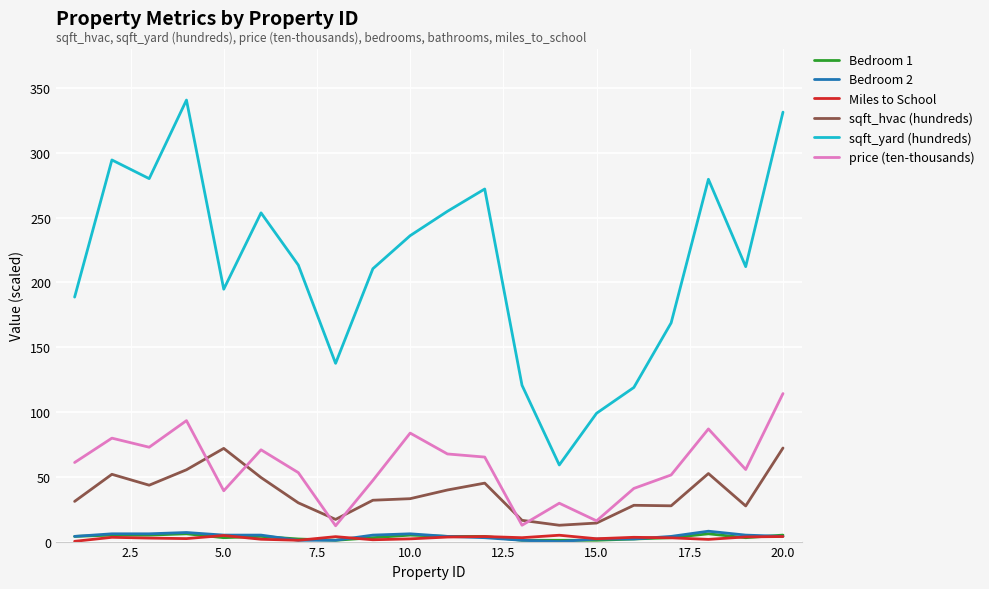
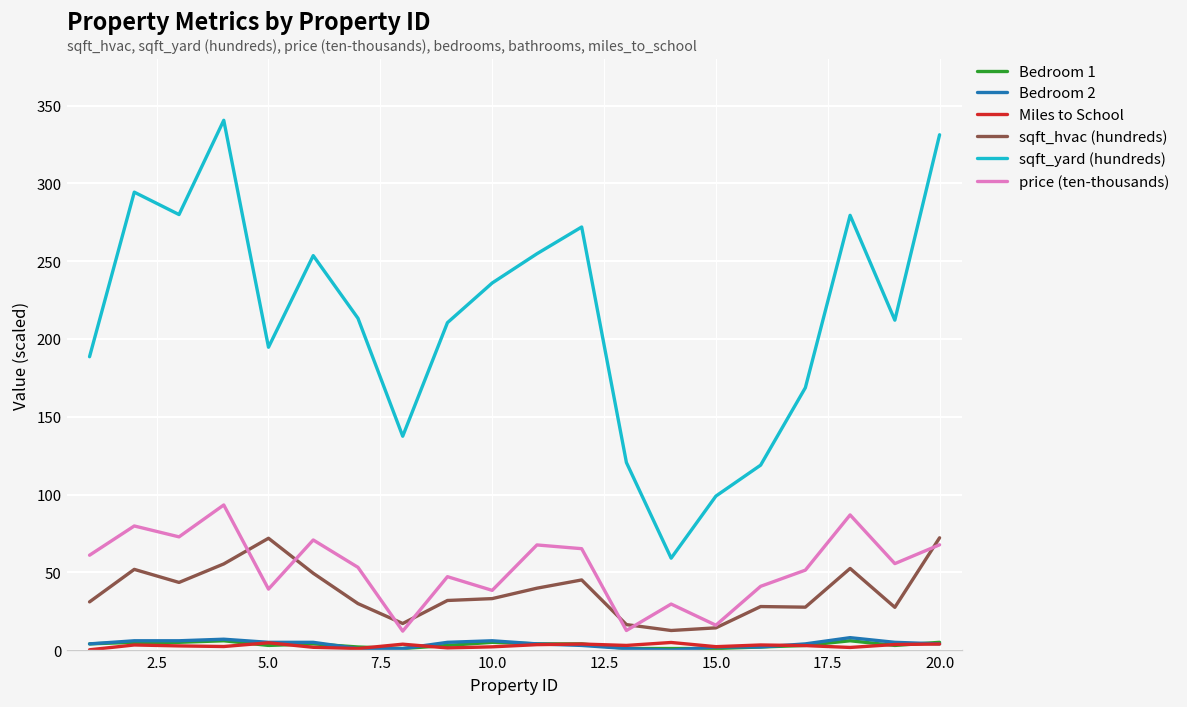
  {
    "Miles to School": {
      "10.0": 2
    },
    "sqft_hvac (hundreds)": {
      "5.0": 72,
      "10.0": 33,
      "20.0": 72
    },
    "sqft_yard (hundreds)": {
      "5.0": 195,
      "10.0": 236,
      "15.0": 99,
      "20.0": 331
    },
    "price (ten-thousands)": {
      "5.0": 39,
-     "10.0": 84,
-     "20.0": 114
+     "10.0": 38,
+     "20.0": 68
    }
  }
